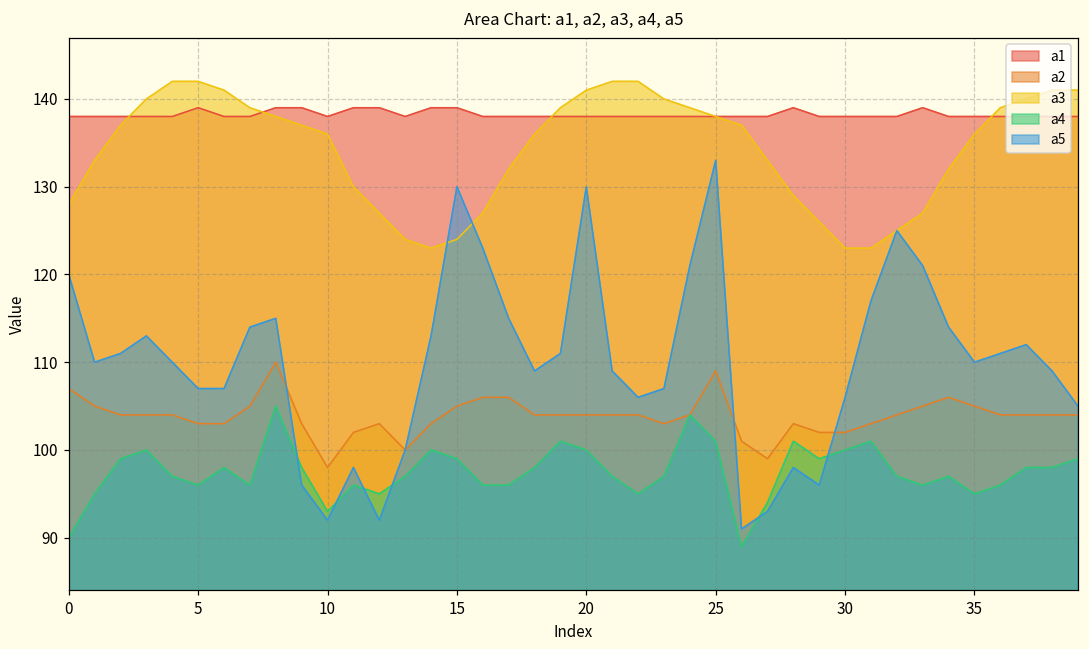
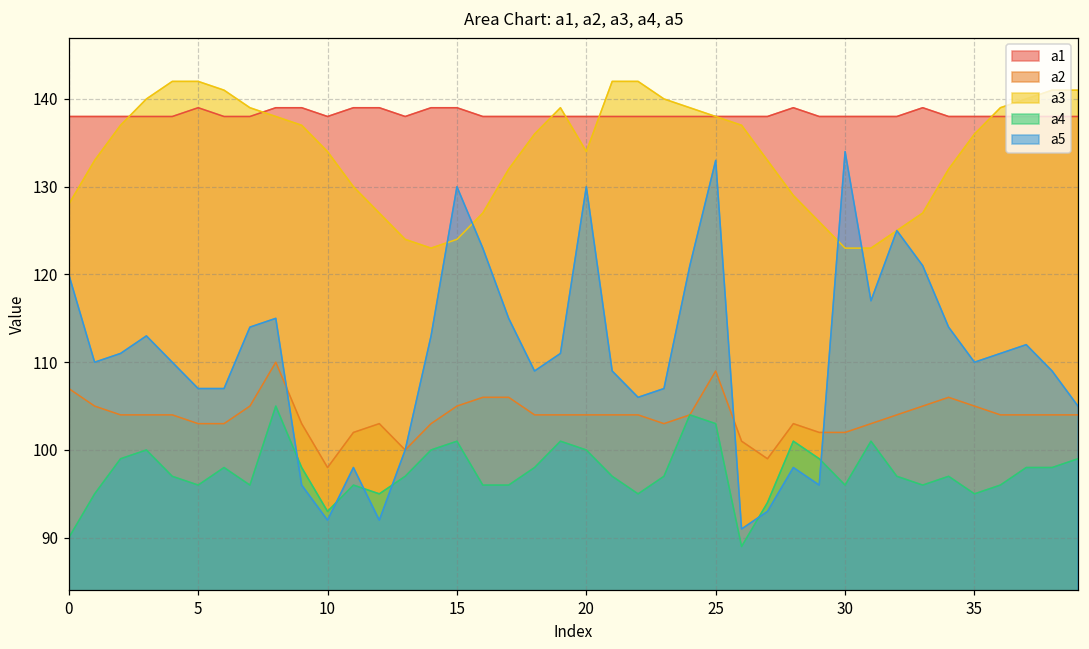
  {
    "a3": {
      "0": 128,
      "5": 142,
-     "10": 136,
+     "10": 134,
      "15": 124,
-     "20": 141,
+     "20": 134,
      "30": 123,
      "35": 136
    },
    "a4": {
      "0": 90,
      "5": 96,
      "10": 93,
-     "15": 99,
+     "15": 101,
      "20": 100,
-     "25": 101,
-     "30": 100,
+     "25": 103,
+     "30": 96,
      "35": 95
    },
    "a5": {
      "0": 120,
      "5": 107,
      "10": 92,
      "15": 130,
      "20": 130,
      "25": 133,
-     "30": 106,
+     "30": 134,
      "35": 110
    }
  }
